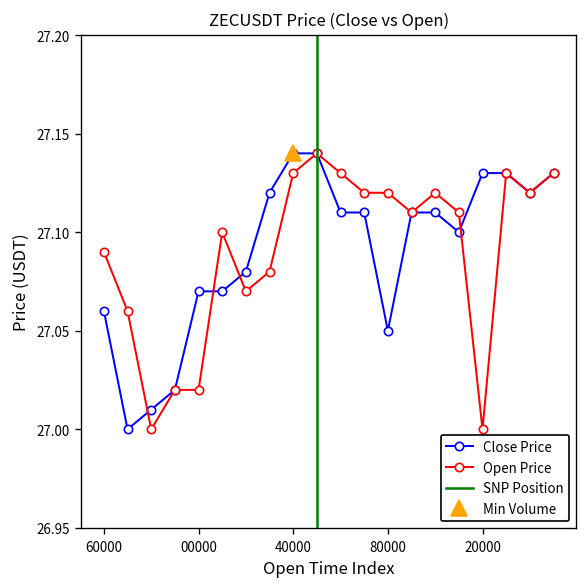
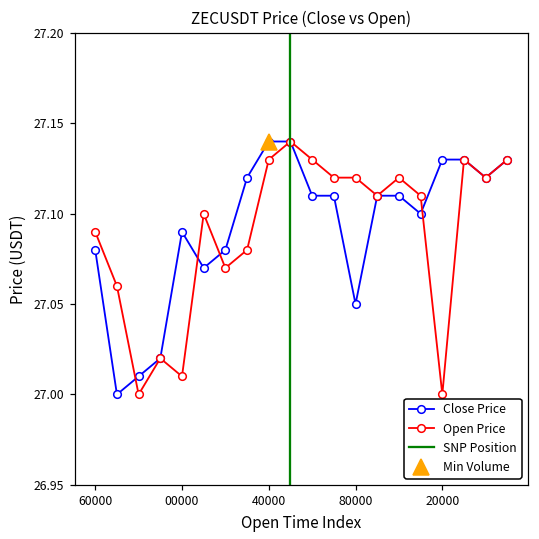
  {
    "Close Price": {
-     "60000": 27.06,
-     "00000": 27.07,
+     "60000": 27.08,
+     "00000": 27.09,
      "80000": 27.05,
      "20000": 27.13
    },
    "Open Price": {
      "60000": 27.09,
-     "00000": 27.02,
+     "00000": 27.01,
      "40000": 27.13,
      "80000": 27.12,
      "20000": 27.00
    }
  }
